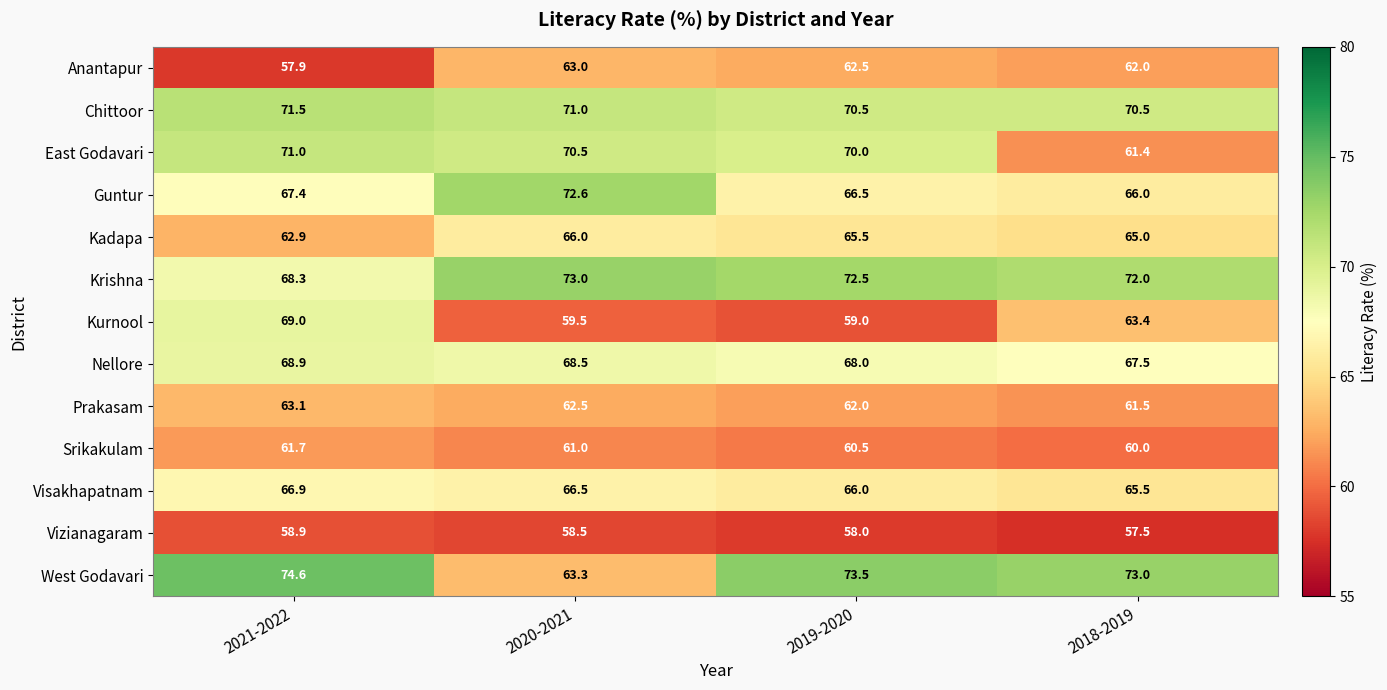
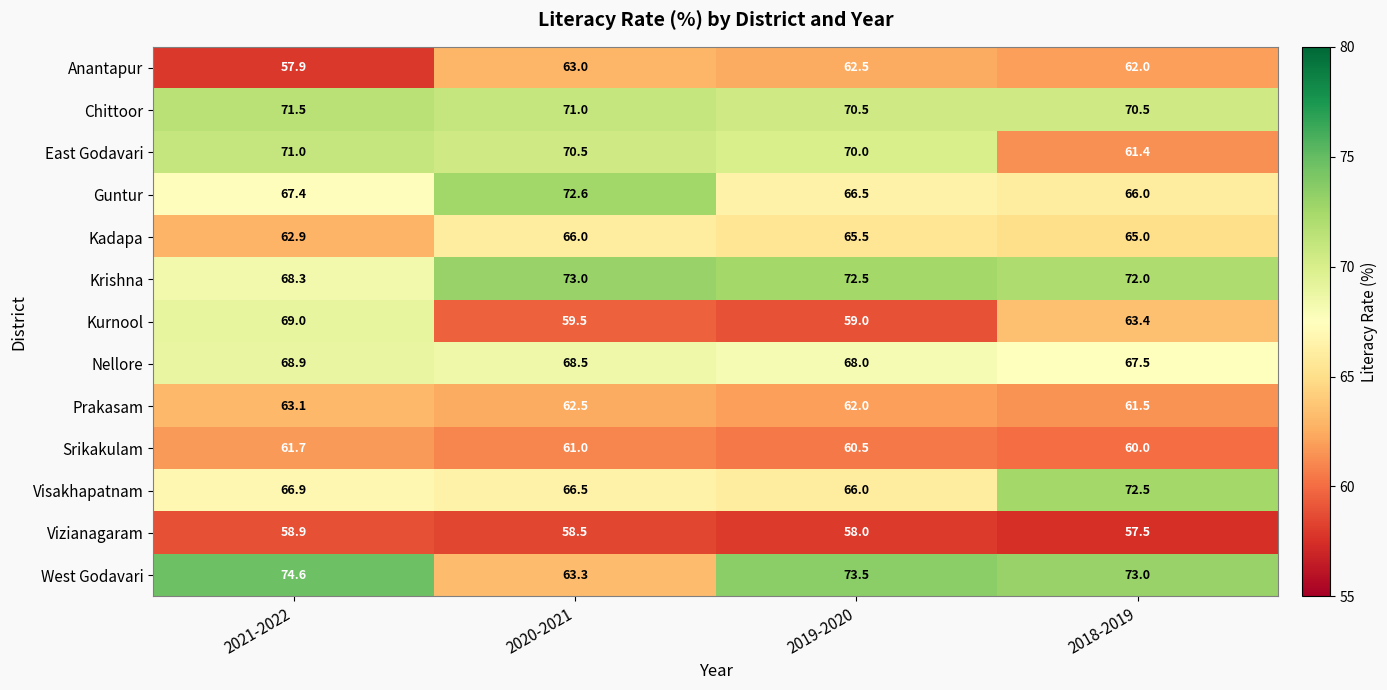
  {
    "Anantapur": {
      "2021-2022": 57.9,
      "2020-2021": 63.0,
      "2019-2020": 62.5,
      "2018-2019": 62.0
    },
    "Chittoor": {
      "2021-2022": 71.5,
      "2020-2021": 71.0,
      "2019-2020": 70.5,
      "2018-2019": 70.5
    },
    "East Godavari": {
      "2021-2022": 71.0,
      "2020-2021": 70.5,
      "2019-2020": 70.0,
      "2018-2019": 61.4
    },
    "Guntur": {
      "2021-2022": 67.4,
      "2020-2021": 72.6,
      "2019-2020": 66.5,
      "2018-2019": 66.0
    },
    "Kadapa": {
      "2021-2022": 62.9,
      "2020-2021": 66.0,
      "2019-2020": 65.5,
      "2018-2019": 65.0
    },
    "Krishna": {
      "2021-2022": 68.3,
      "2020-2021": 73.0,
      "2019-2020": 72.5,
      "2018-2019": 72.0
    },
    "Kurnool": {
      "2021-2022": 69.0,
      "2020-2021": 59.5,
      "2019-2020": 59.0,
      "2018-2019": 63.4
    },
    "Nellore": {
      "2021-2022": 68.9,
      "2020-2021": 68.5,
      "2019-2020": 68.0,
      "2018-2019": 67.5
    },
    "Prakasam": {
      "2021-2022": 63.1,
      "2020-2021": 62.5,
      "2019-2020": 62.0,
      "2018-2019": 61.5
    },
    "Srikakulam": {
      "2021-2022": 61.7,
      "2020-2021": 61.0,
      "2019-2020": 60.5,
      "2018-2019": 60.0
    },
    "Visakhapatnam": {
      "2021-2022": 66.9,
      "2020-2021": 66.5,
      "2019-2020": 66.0,
-     "2018-2019": 65.5
+     "2018-2019": 72.5
    },
    "Vizianagaram": {
      "2021-2022": 58.9,
      "2020-2021": 58.5,
      "2019-2020": 58.0,
      "2018-2019": 57.5
    },
    "West Godavari": {
      "2021-2022": 74.6,
      "2020-2021": 63.3,
      "2019-2020": 73.5,
      "2018-2019": 73.0
    }
  }
